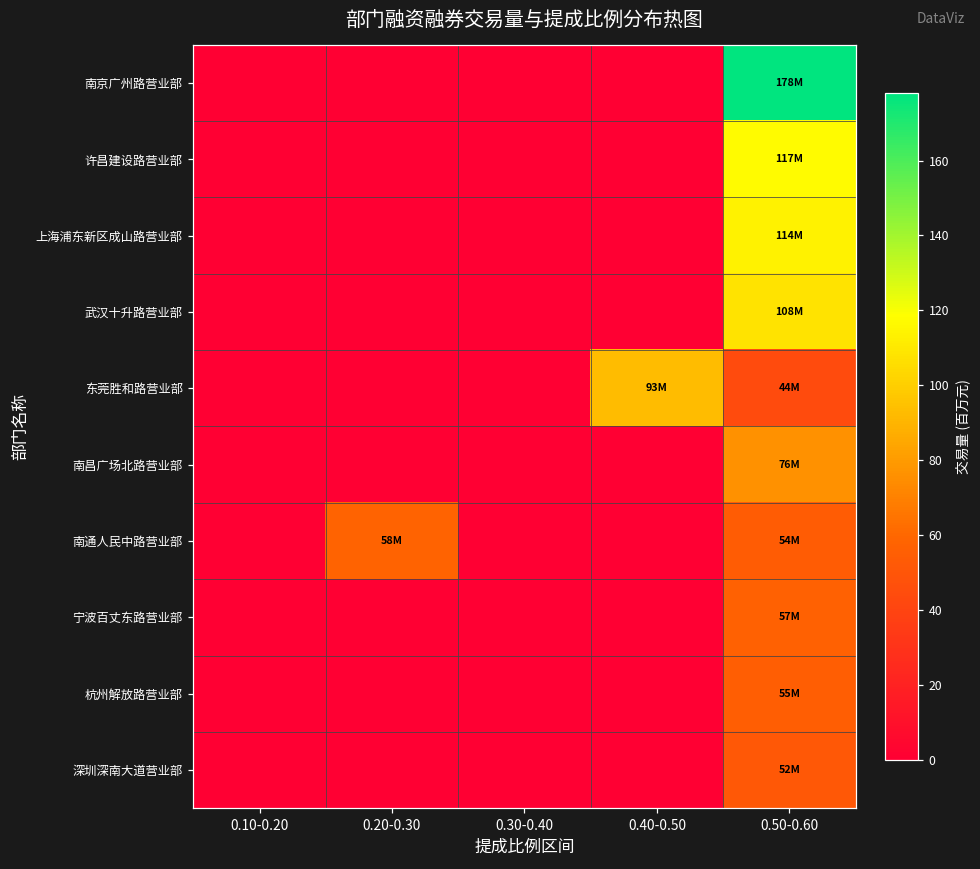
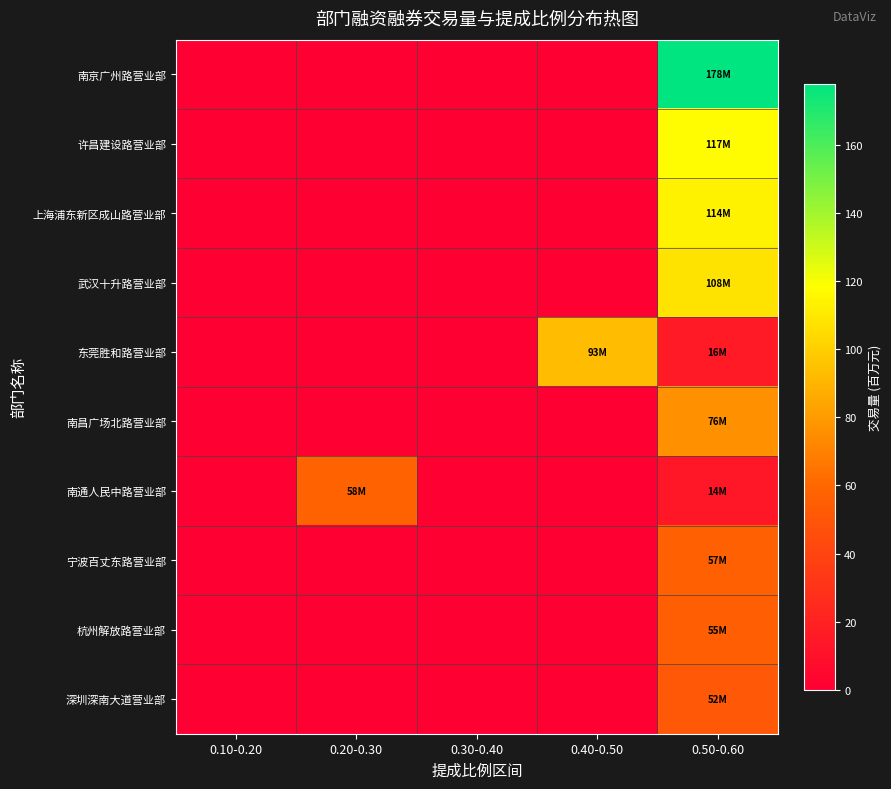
  {
    "南京广州路营业部": {
      "0.50-0.60": "178M"
    },
    "许昌建设路营业部": {
      "0.50-0.60": "117M"
    },
    "上海浦东新区成山路营业部": {
      "0.50-0.60": "114M"
    },
    "武汉十升路营业部": {
      "0.50-0.60": "108M"
    },
    "东莞胜和路营业部": {
      "0.40-0.50": "93M",
-     "0.50-0.60": "44M"
+     "0.50-0.60": "16M"
    },
    "南昌广场北路营业部": {
      "0.50-0.60": "76M"
    },
    "南通人民中路营业部": {
      "0.20-0.30": "58M",
-     "0.50-0.60": "54M"
+     "0.50-0.60": "14M"
    },
    "宁波百丈东路营业部": {
      "0.50-0.60": "57M"
    },
    "杭州解放路营业部": {
      "0.50-0.60": "55M"
    },
    "深圳深南大道营业部": {
      "0.50-0.60": "52M"
    }
  }
